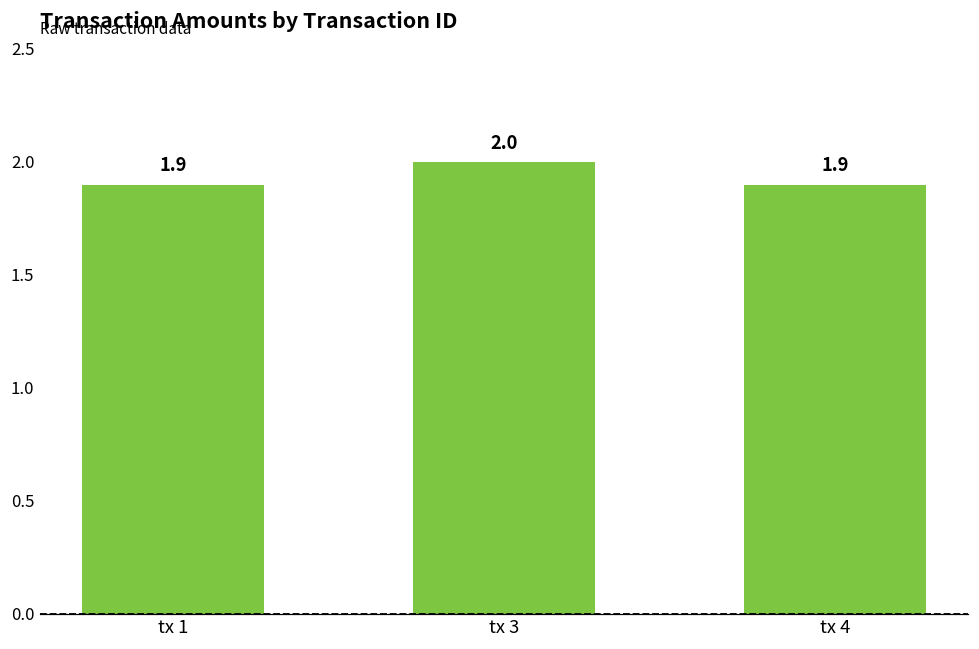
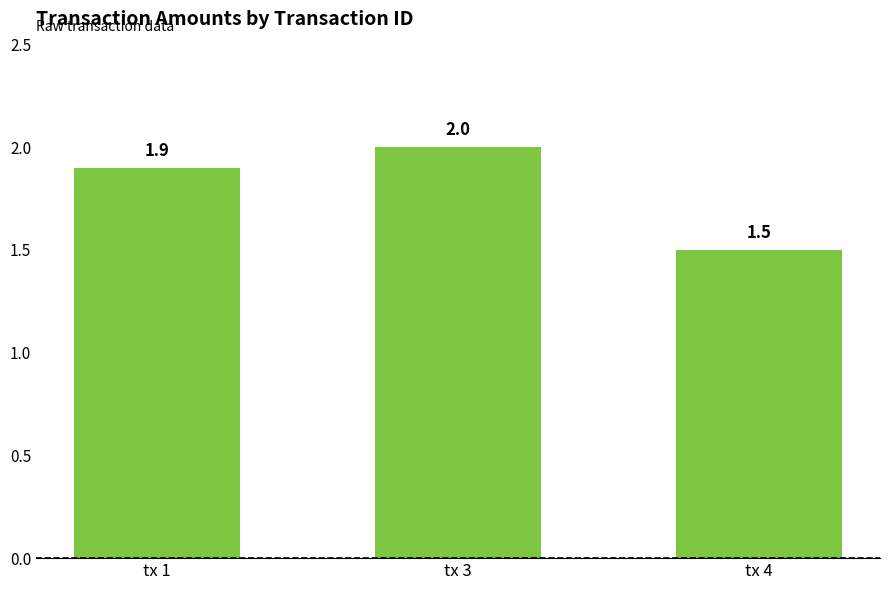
  {
    "tx 1": 1.9,
    "tx 3": 2.0,
-   "tx 4": 1.9
+   "tx 4": 1.5
  }
